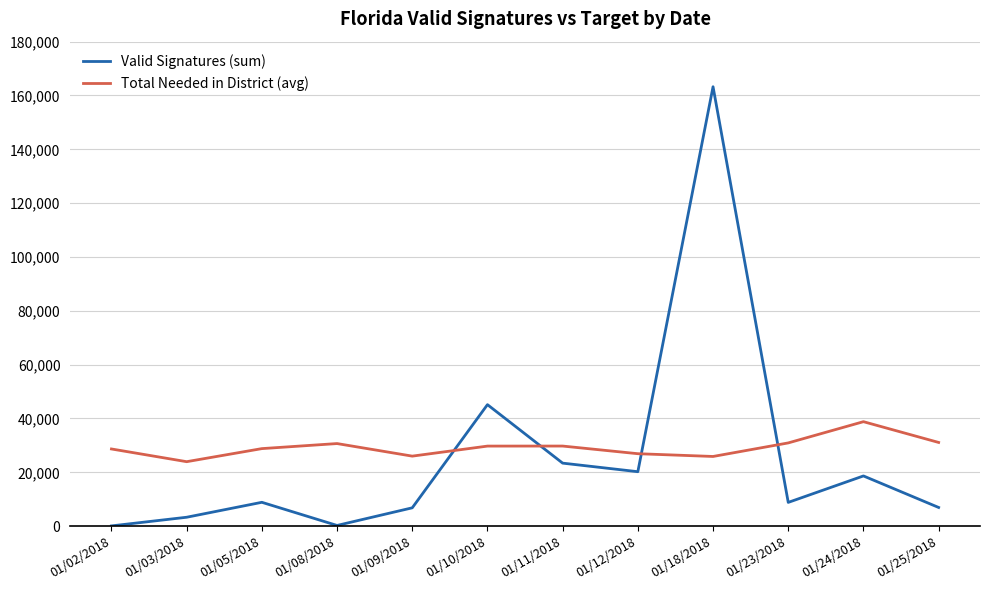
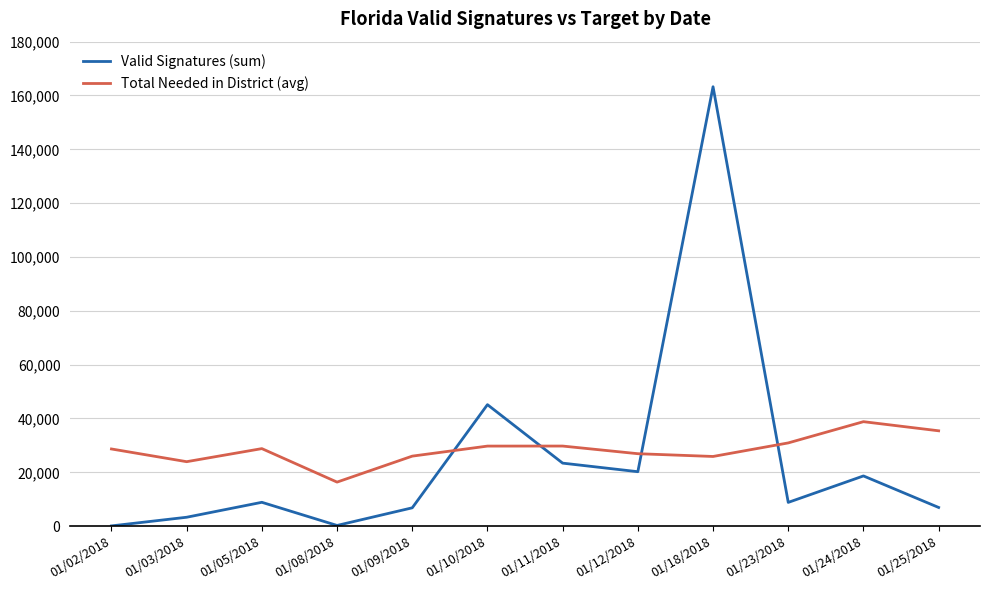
  {
    "Valid Signatures (sum)": {
      "01/02/2018": "0",
      "01/03/2018": "3,000",
      "01/05/2018": "9,000",
      "01/08/2018": "0",
      "01/09/2018": "7,000",
      "01/10/2018": "45,000",
      "01/11/2018": "23,000",
      "01/12/2018": "20,000",
      "01/18/2018": "163,000",
      "01/23/2018": "9,000",
      "01/24/2018": "19,000",
      "01/25/2018": "7,000"
    },
    "Total Needed in District (avg)": {
      "01/02/2018": "29,000",
      "01/03/2018": "24,000",
      "01/05/2018": "29,000",
-     "01/08/2018": "31,000",
+     "01/08/2018": "16,000",
      "01/09/2018": "26,000",
      "01/10/2018": "30,000",
      "01/11/2018": "30,000",
      "01/12/2018": "27,000",
      "01/18/2018": "26,000",
      "01/23/2018": "31,000",
      "01/24/2018": "39,000",
-     "01/25/2018": "31,000"
+     "01/25/2018": "35,000"
    }
  }
